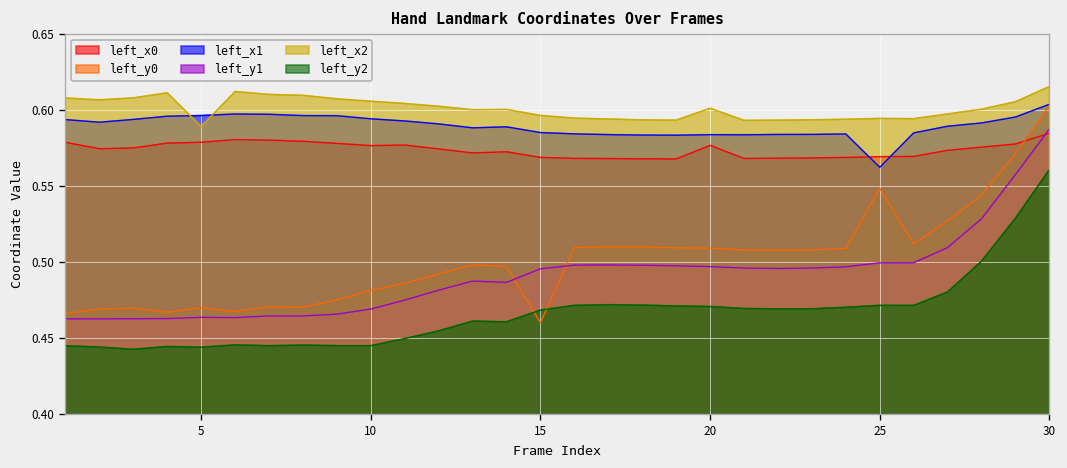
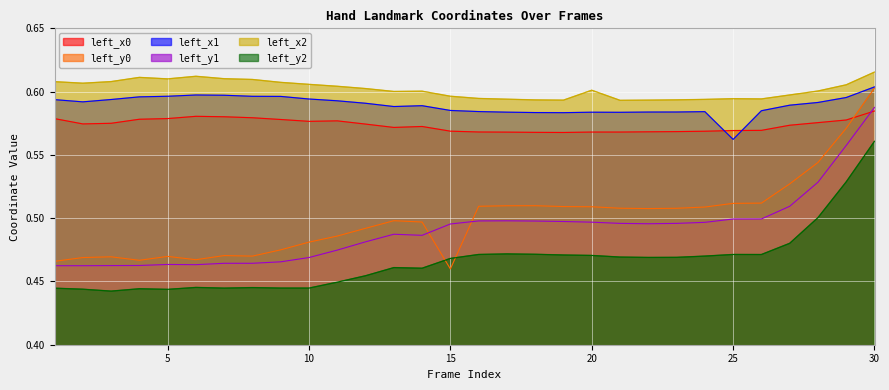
  {
    "left_x0": {
      "5": 0.579,
      "10": 0.576,
      "15": 0.569,
-     "20": 0.577,
+     "20": 0.568,
      "25": 0.569,
      "30": 0.585
    },
    "left_y0": {
      "5": 0.470,
      "10": 0.481,
      "15": 0.460,
      "20": 0.509,
-     "25": 0.548
+     "25": 0.512
    },
    "left_x1": {
      "5": 0.596,
      "10": 0.594,
      "15": 0.585,
      "20": 0.584,
      "25": 0.562
    },
    "left_y1": {
      "5": 0.463,
      "10": 0.469,
      "15": 0.495,
      "20": 0.497,
      "25": 0.499,
      "30": 0.588
    },
    "left_x2": {
-     "5": 0.589,
+     "5": 0.610,
      "10": 0.606,
      "15": 0.596,
      "20": 0.601,
      "25": 0.594,
      "30": 0.615
    },
    "left_y2": {
      "5": 0.444,
      "10": 0.445,
      "15": 0.468,
      "20": 0.471,
      "25": 0.471,
      "30": 0.561
    }
  }
